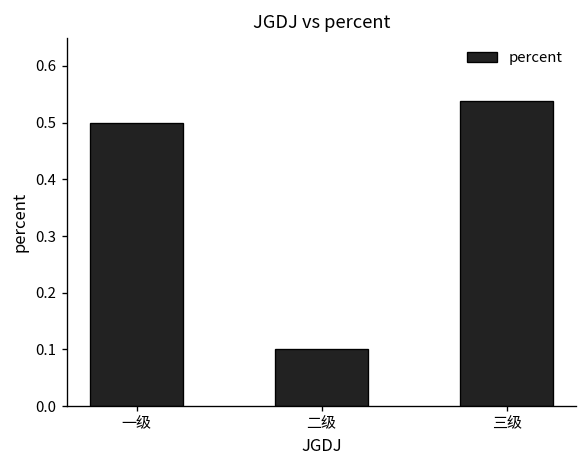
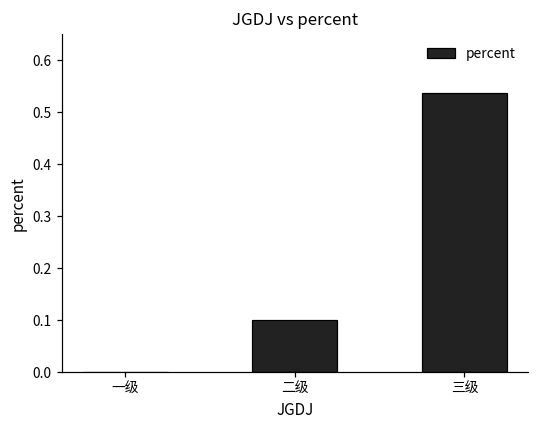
  {
-   "一级": 0.5,
+   "一级": 0.0,
    "二级": 0.1,
    "三级": 0.54
  }
